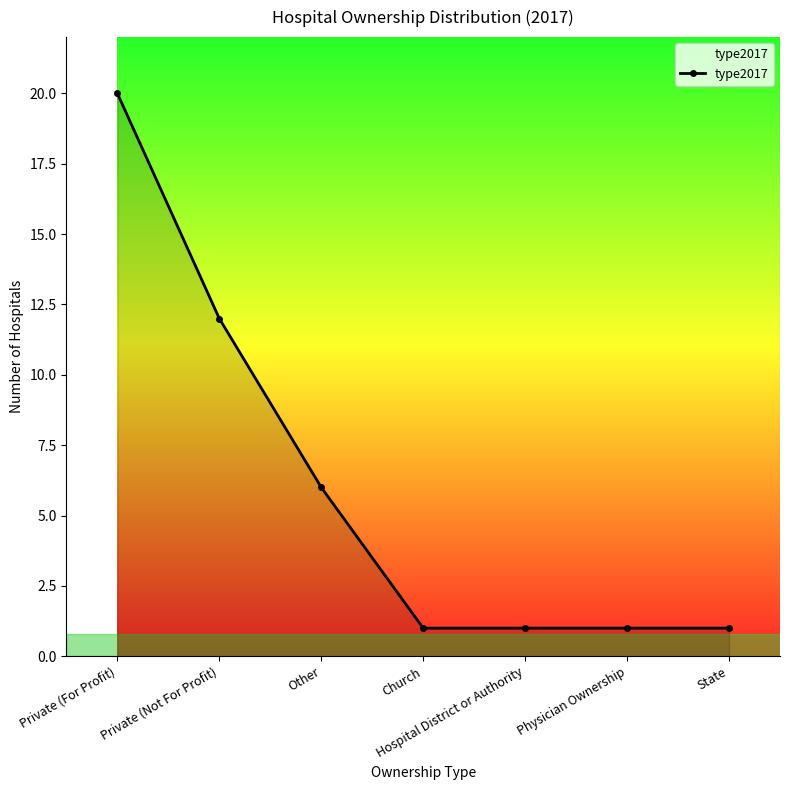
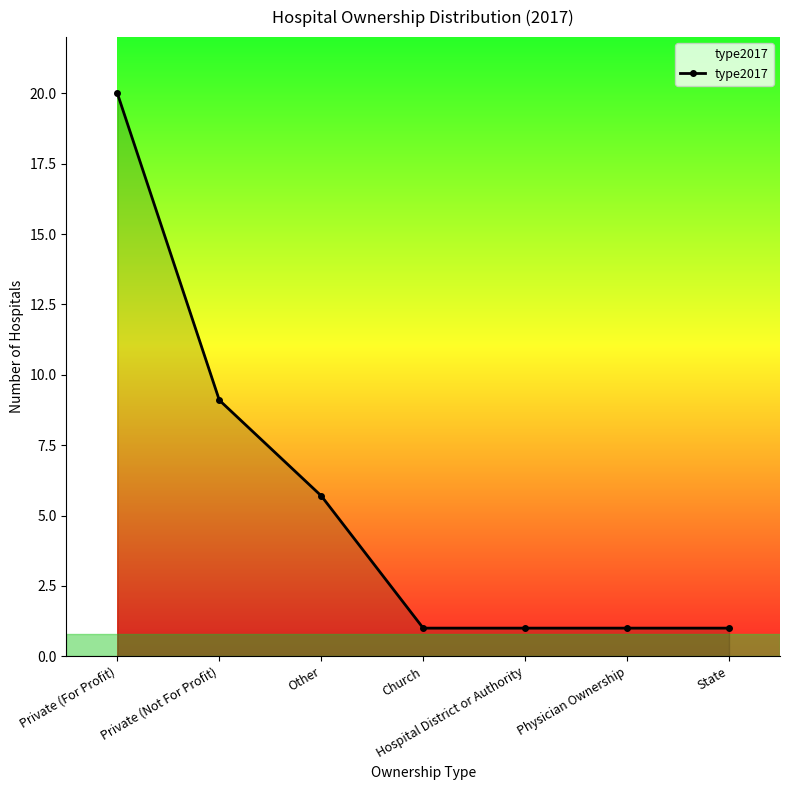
  {
    "Private (For Profit)": 20.0,
-   "Private (Not For Profit)": 12.0,
-   "Other": 6.0,
+   "Private (Not For Profit)": 9.1,
+   "Other": 5.7,
    "Church": 1.0,
    "Hospital District or Authority": 1.0,
    "Physician Ownership": 1.0,
    "State": 1.0
  }
